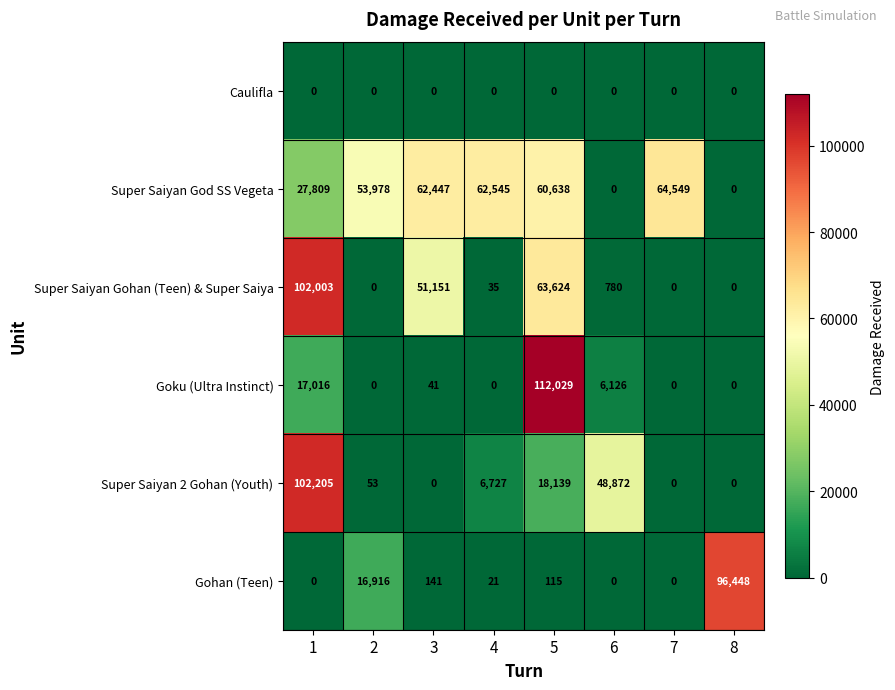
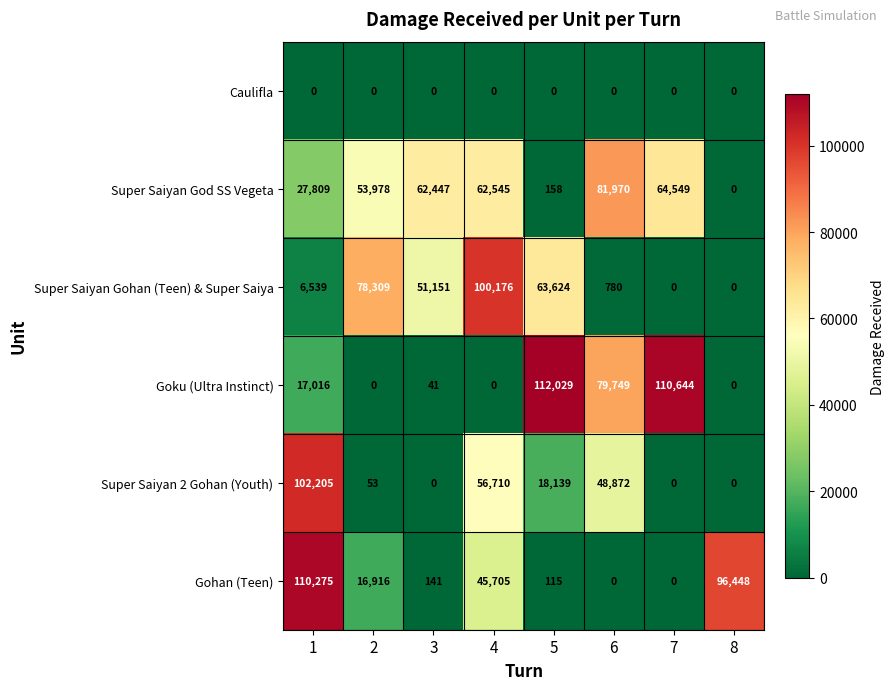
  {
    "Caulifla": {
      "1": "0",
      "2": "0",
      "3": "0",
      "4": "0",
      "5": "0",
      "6": "0",
      "7": "0",
      "8": "0"
    },
    "Super Saiyan God SS Vegeta": {
      "1": "27,809",
      "2": "53,978",
      "3": "62,447",
      "4": "62,545",
-     "5": "60,638",
-     "6": "0",
+     "5": "158",
+     "6": "81,970",
      "7": "64,549",
      "8": "0"
    },
    "Super Saiyan Gohan (Teen) & Super Saiya": {
-     "1": "102,003",
-     "2": "0",
+     "1": "6,539",
+     "2": "78,309",
      "3": "51,151",
-     "4": "35",
+     "4": "100,176",
      "5": "63,624",
      "6": "780",
      "7": "0",
      "8": "0"
    },
    "Goku (Ultra Instinct)": {
      "1": "17,016",
      "2": "0",
      "3": "41",
      "4": "0",
      "5": "112,029",
-     "6": "6,126",
-     "7": "0",
+     "6": "79,749",
+     "7": "110,644",
      "8": "0"
    },
    "Super Saiyan 2 Gohan (Youth)": {
      "1": "102,205",
      "2": "53",
      "3": "0",
-     "4": "6,727",
+     "4": "56,710",
      "5": "18,139",
      "6": "48,872",
      "7": "0",
      "8": "0"
    },
    "Gohan (Teen)": {
-     "1": "0",
+     "1": "110,275",
      "2": "16,916",
      "3": "141",
-     "4": "21",
+     "4": "45,705",
      "5": "115",
      "6": "0",
      "7": "0",
      "8": "96,448"
    }
  }
